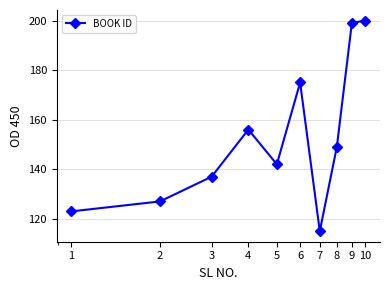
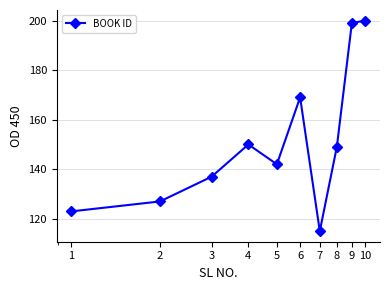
  {
    "1": 123,
    "2": 127,
    "3": 137,
-   "4": 156,
+   "4": 150,
    "5": 142,
-   "6": 175,
+   "6": 169,
    "7": 115,
    "8": 149,
    "9": 199,
    "10": 200
  }
